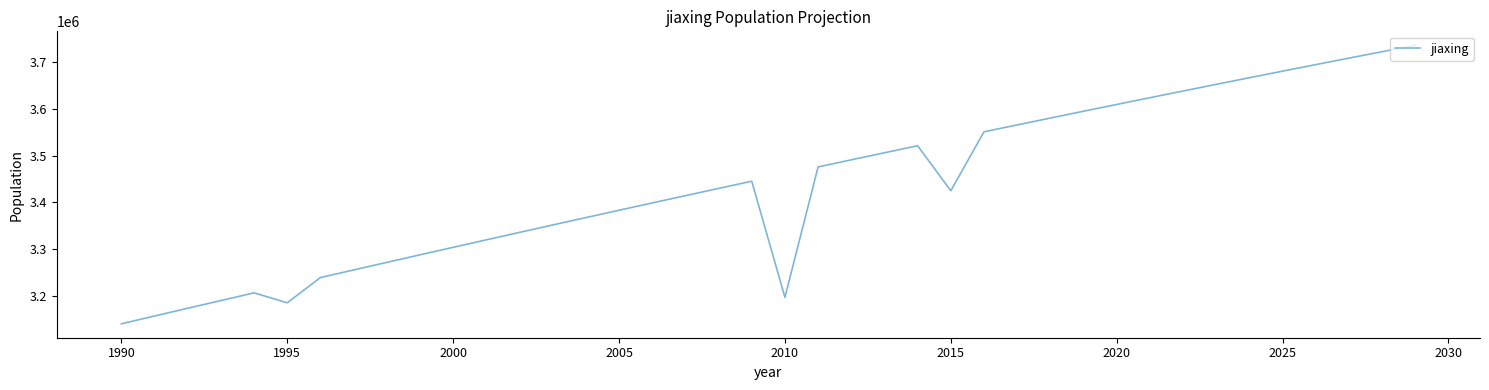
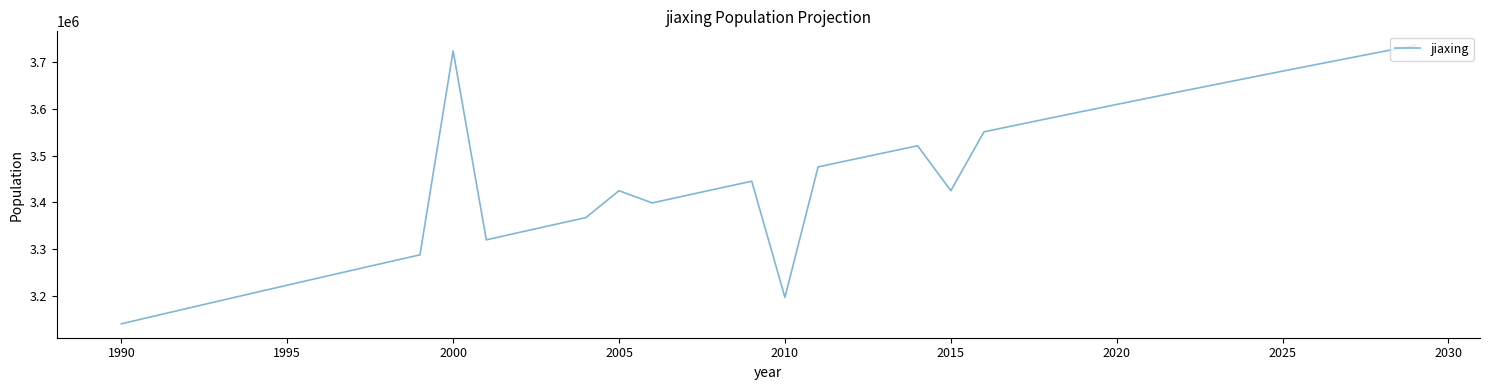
  {
    "1990": 3140000,
-   "1995": 3180000,
-   "2000": 3300000,
-   "2005": 3380000,
+   "1995": 3220000,
+   "2000": 3720000,
+   "2005": 3420000,
    "2010": 3200000,
    "2015": 3420000,
    "2020": 3610000,
    "2025": 3680000
  }
